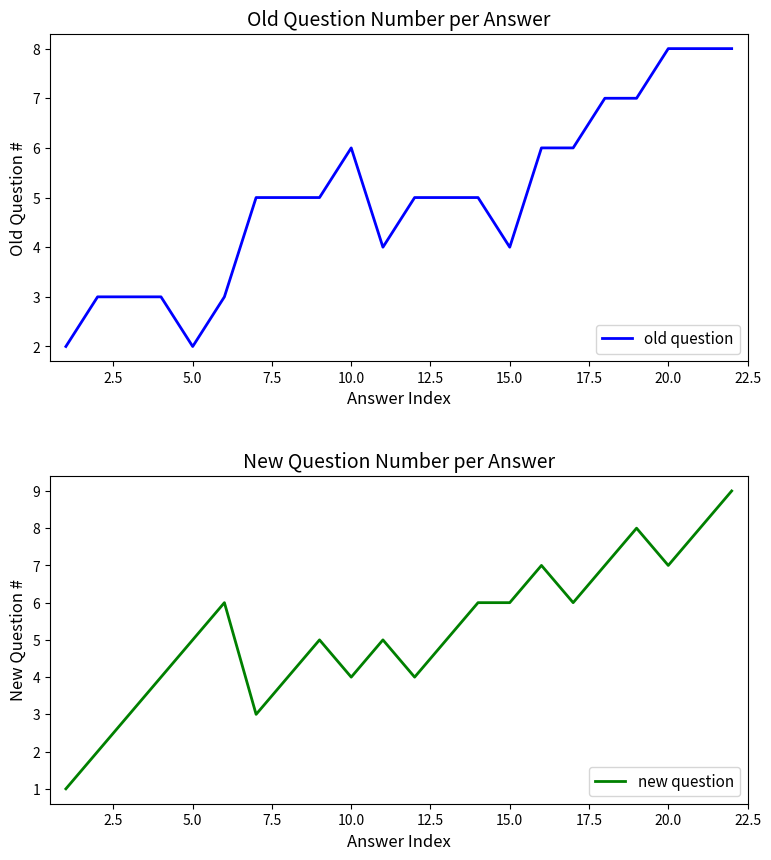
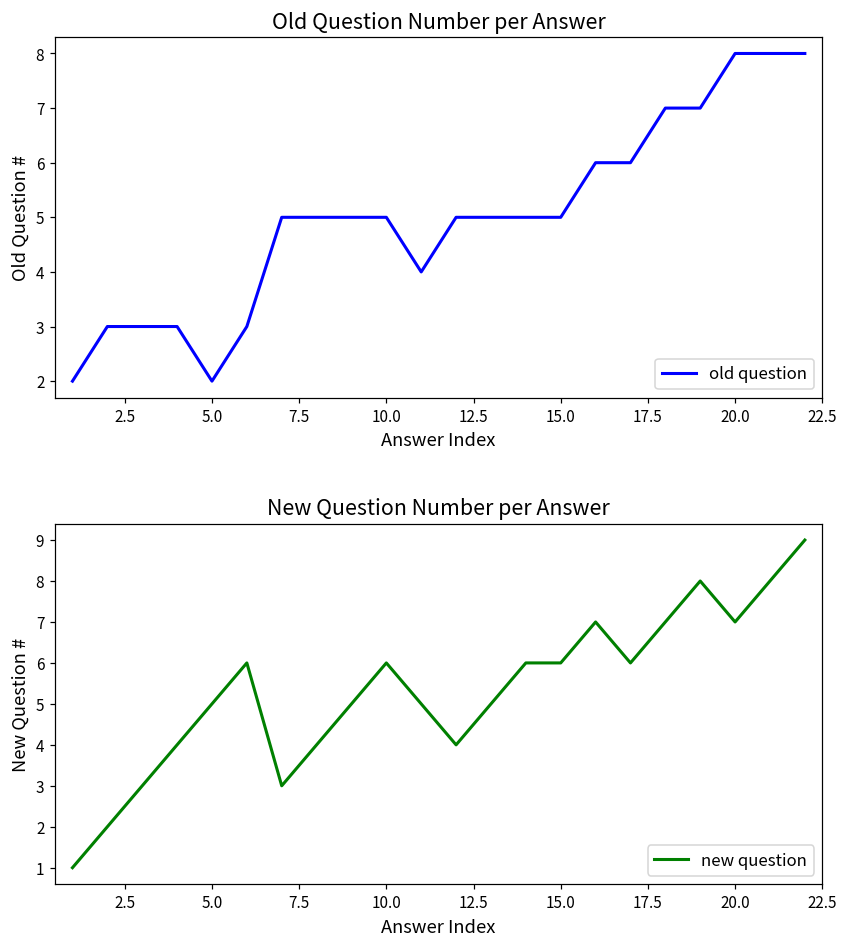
  {
    "Old Question Number per Answer": {
      "5.0": 2,
-     "10.0": 6,
-     "15.0": 4,
+     "10.0": 5,
+     "15.0": 5,
      "20.0": 8
    },
    "New Question Number per Answer": {
      "5.0": 5,
-     "10.0": 4,
+     "10.0": 6,
      "15.0": 6,
      "20.0": 7
    }
  }
